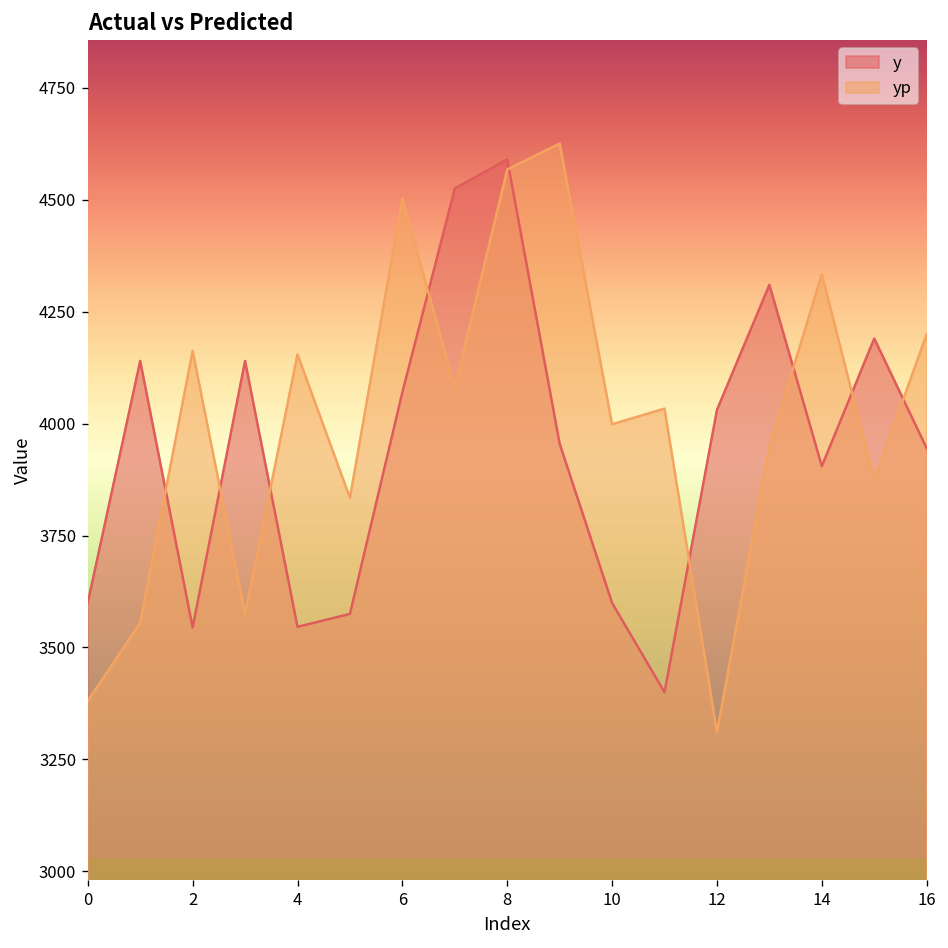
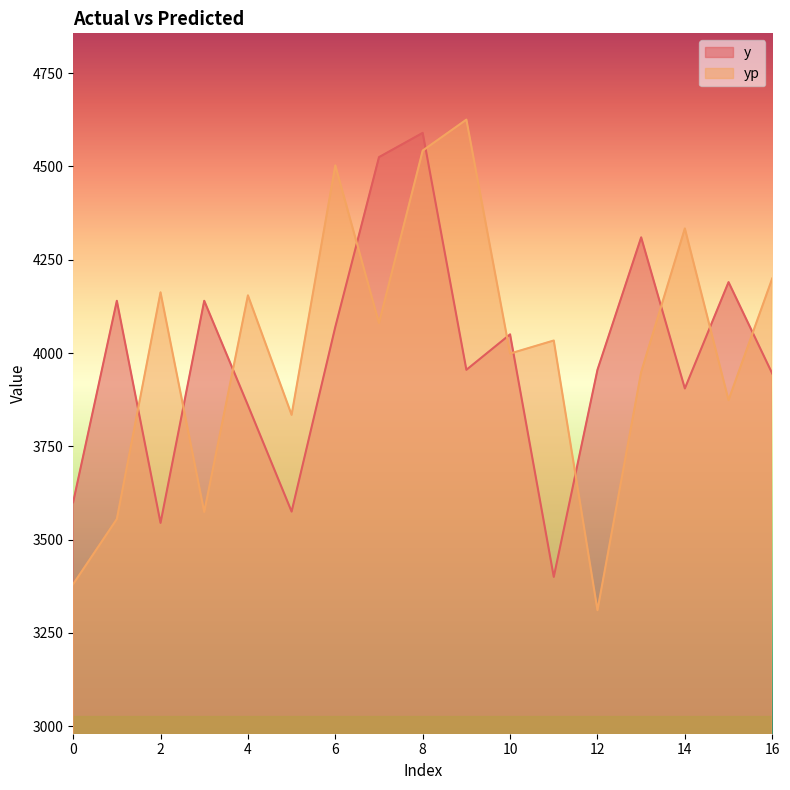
  {
    "y": {
      "0": 3600,
      "2": 3540,
-     "4": 3550,
+     "4": 3860,
      "6": 4070,
      "8": 4590,
-     "10": 3600,
-     "12": 4030,
+     "10": 4050,
+     "12": 3960,
      "14": 3910,
      "16": 3950
    },
    "yp": {
      "0": 3380,
      "2": 4160,
      "4": 4150,
      "6": 4500,
-     "8": 4570,
+     "8": 4540,
      "10": 4000,
      "12": 3310,
      "14": 4330,
      "16": 4200
    }
  }
